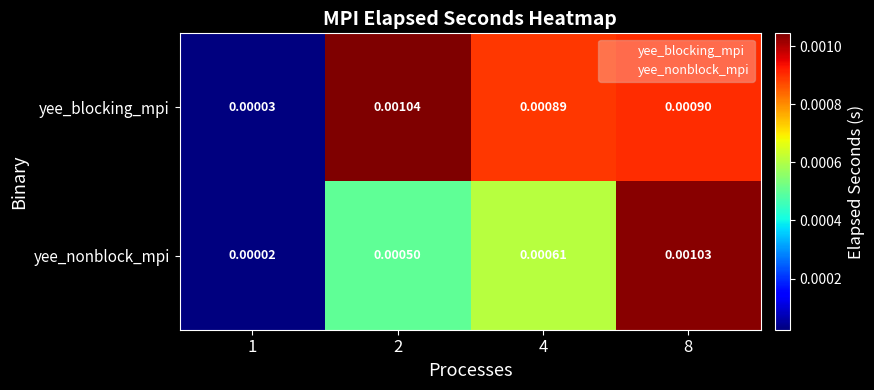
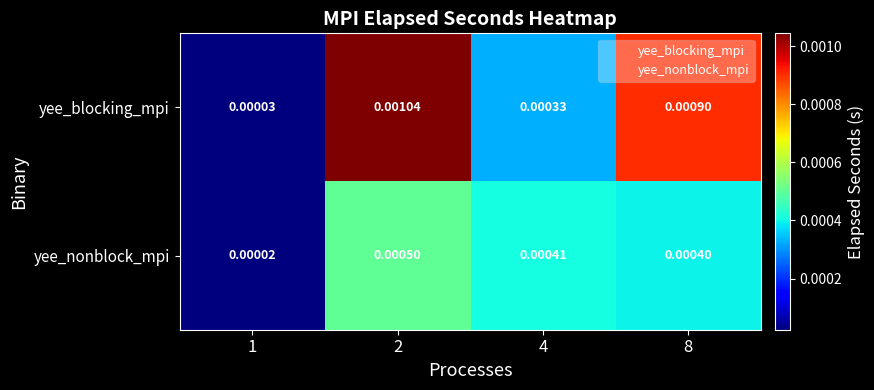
  {
    "yee_blocking_mpi": {
      "1": 0.00003,
      "2": 0.00104,
-     "4": 0.00089,
+     "4": 0.00033,
      "8": 0.00090
    },
    "yee_nonblock_mpi": {
      "1": 0.00002,
      "2": 0.00050,
-     "4": 0.00061,
-     "8": 0.00103
+     "4": 0.00041,
+     "8": 0.00040
    }
  }
